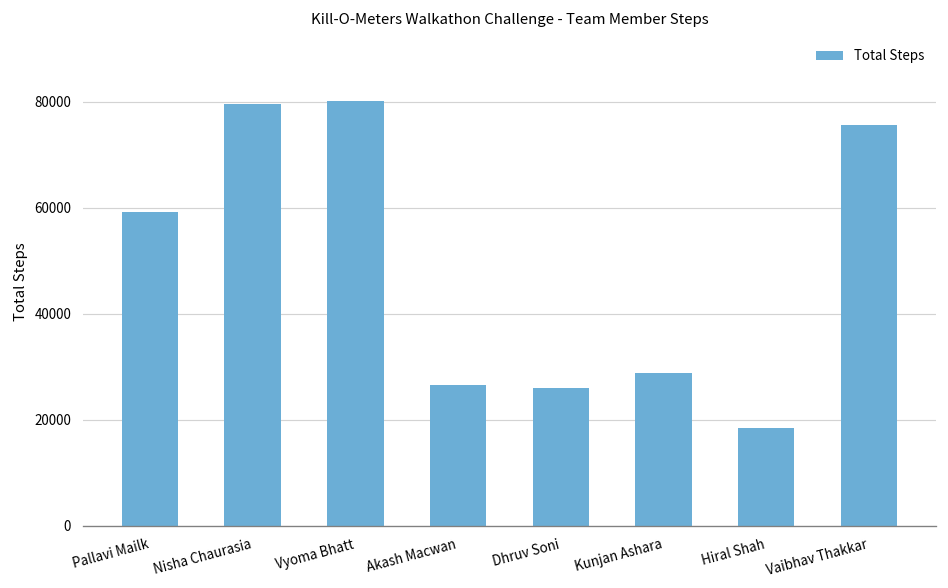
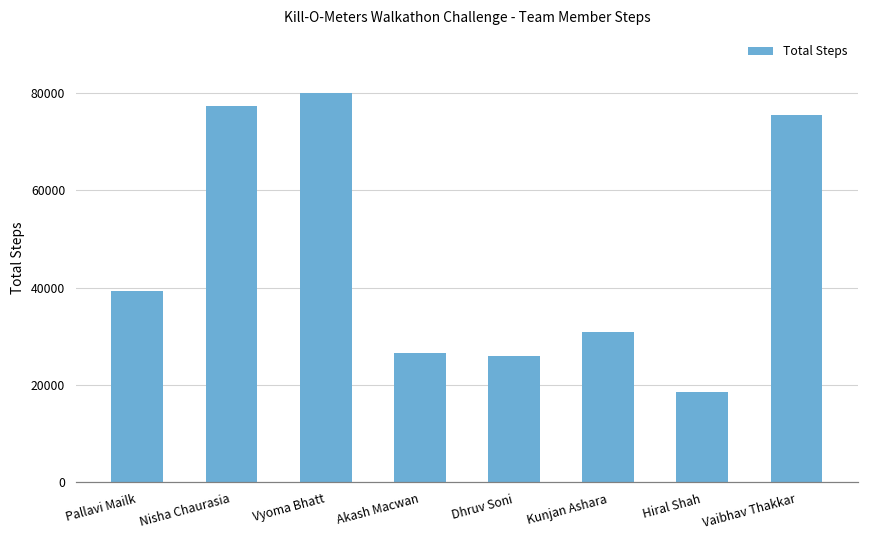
  {
-   "Pallavi Mailk": 59000,
-   "Nisha Chaurasia": 80000,
+   "Pallavi Mailk": 39000,
+   "Nisha Chaurasia": 77000,
    "Vyoma Bhatt": 80000,
    "Akash Macwan": 27000,
    "Dhruv Soni": 26000,
-   "Kunjan Ashara": 29000,
+   "Kunjan Ashara": 31000,
    "Hiral Shah": 19000,
    "Vaibhav Thakkar": 76000
  }
